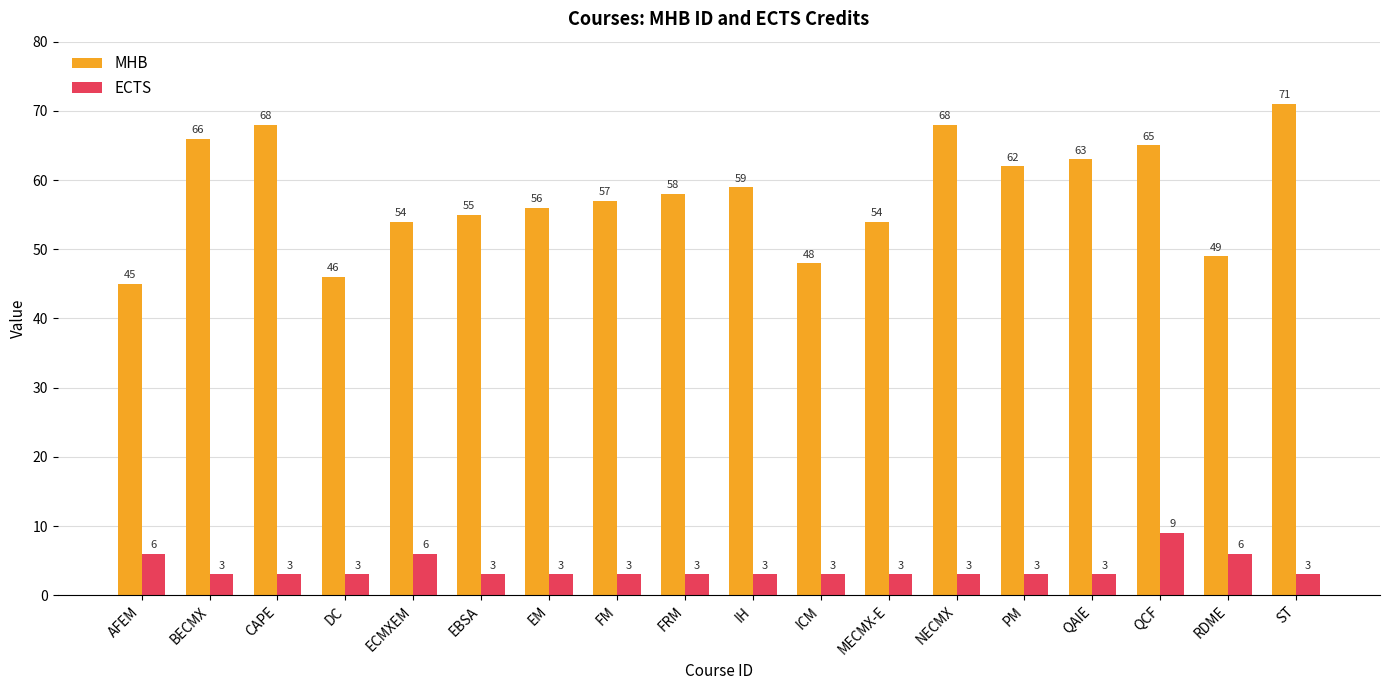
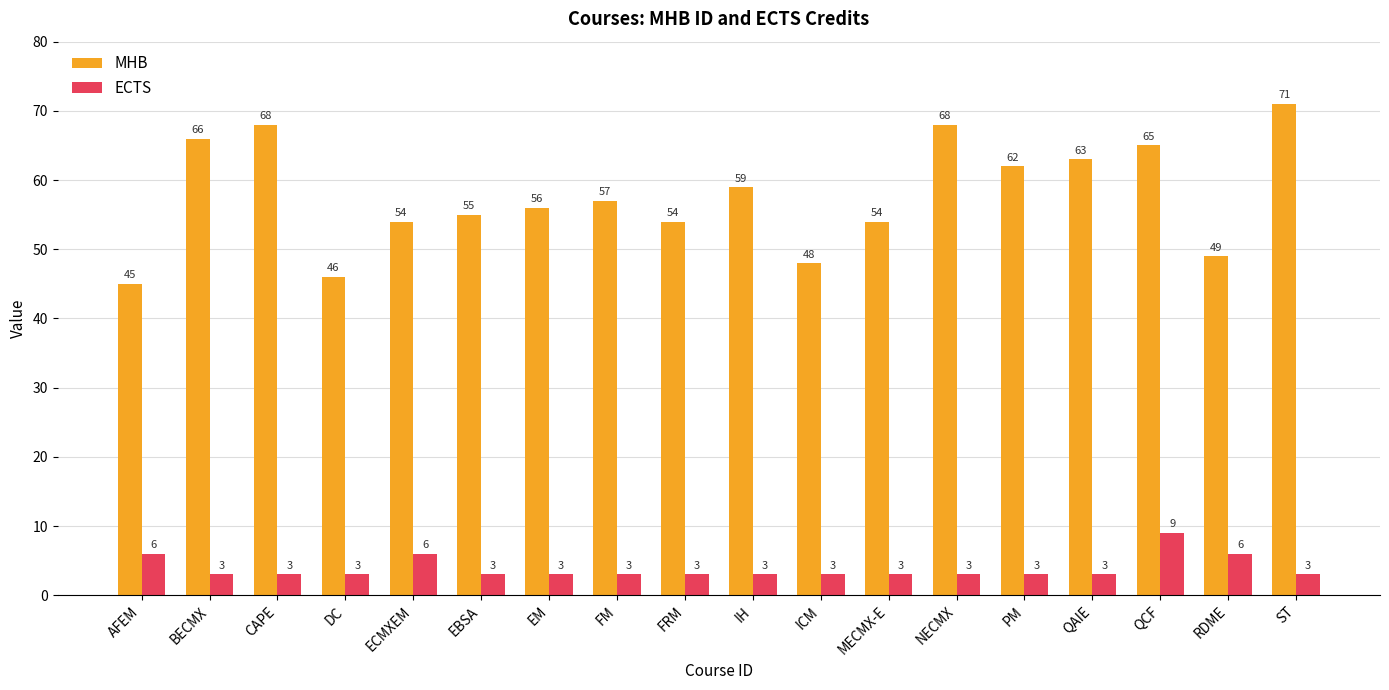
  {
    "MHB": {
      "AFEM": 45,
      "BECMX": 66,
      "CAPE": 68,
      "DC": 46,
      "ECMXEM": 54,
      "EBSA": 55,
      "EM": 56,
      "FM": 57,
-     "FRM": 58,
+     "FRM": 54,
      "IH": 59,
      "ICM": 48,
      "MECMX-E": 54,
      "NECMX": 68,
      "PM": 62,
      "QAIE": 63,
      "QCF": 65,
      "RDME": 49,
      "ST": 71
    },
    "ECTS": {
      "AFEM": 6,
      "BECMX": 3,
      "CAPE": 3,
      "DC": 3,
      "ECMXEM": 6,
      "EBSA": 3,
      "EM": 3,
      "FM": 3,
      "FRM": 3,
      "IH": 3,
      "ICM": 3,
      "MECMX-E": 3,
      "NECMX": 3,
      "PM": 3,
      "QAIE": 3,
      "QCF": 9,
      "RDME": 6,
      "ST": 3
    }
  }
